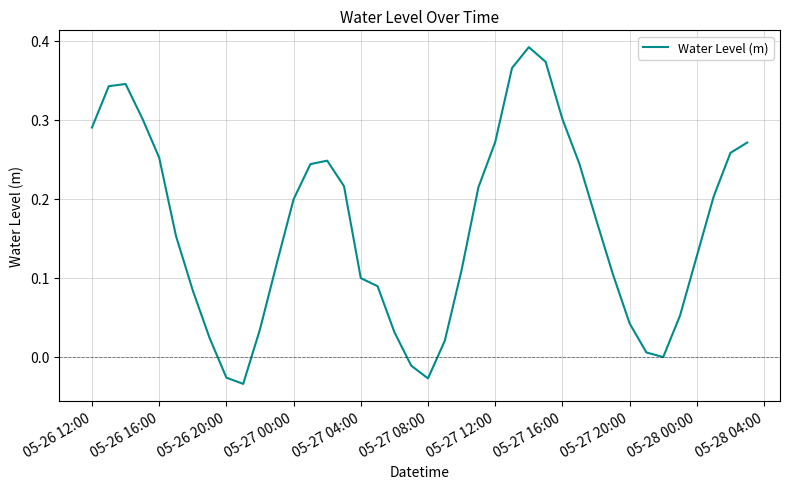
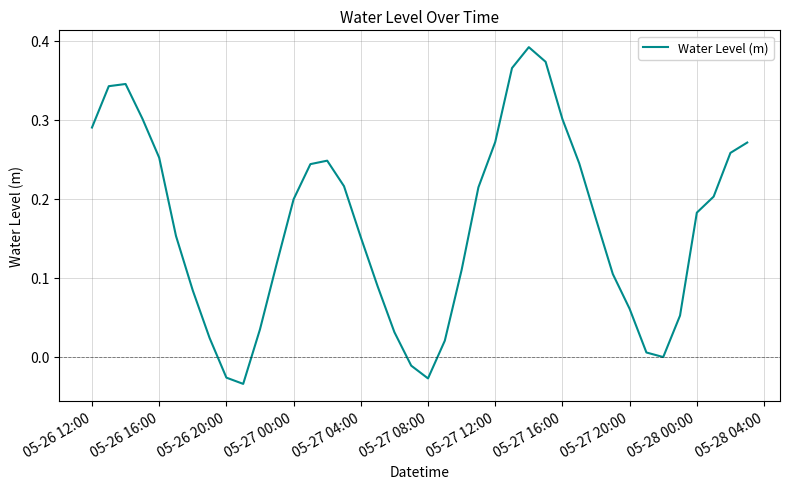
  {
    "05-26 12:00": 0.29,
    "05-26 16:00": 0.25,
    "05-26 20:00": -0.03,
    "05-27 00:00": 0.20,
-   "05-27 04:00": 0.10,
+   "05-27 04:00": 0.15,
    "05-27 08:00": -0.03,
    "05-27 12:00": 0.27,
    "05-27 16:00": 0.30,
-   "05-27 20:00": 0.04,
-   "05-28 00:00": 0.13
+   "05-27 20:00": 0.06,
+   "05-28 00:00": 0.18
  }
